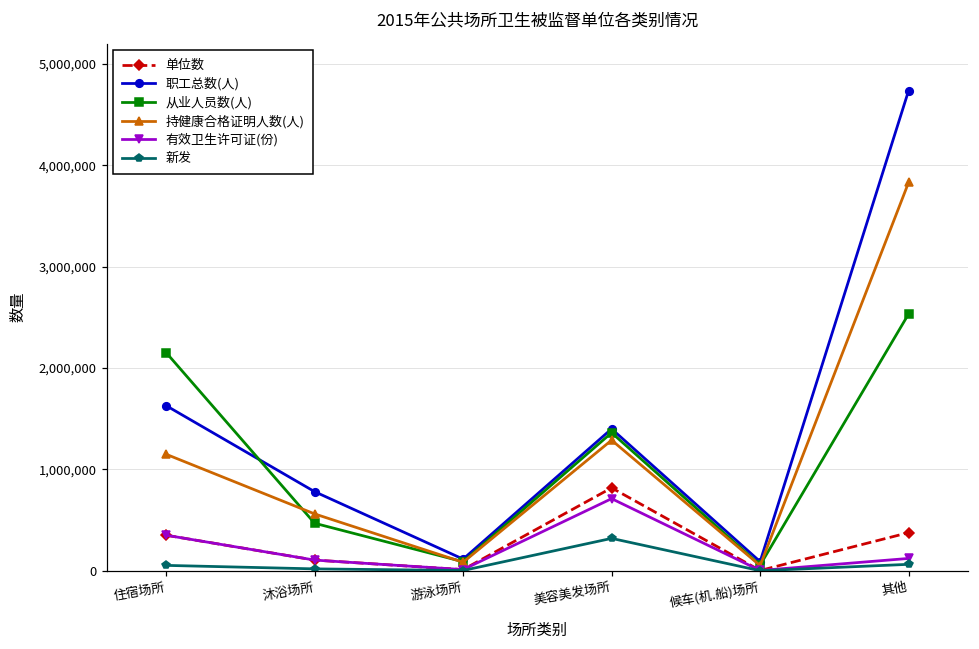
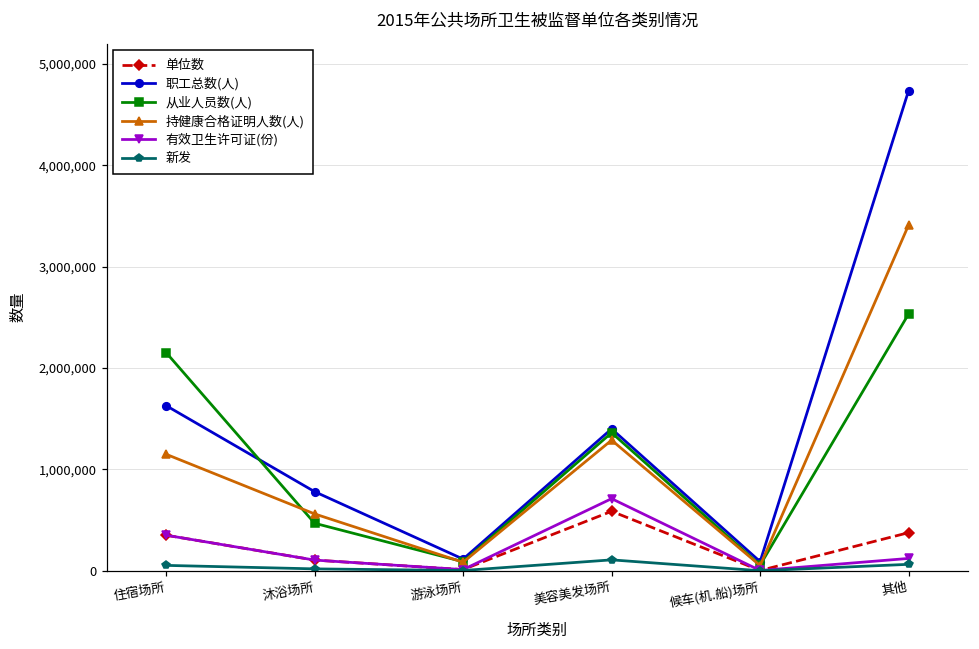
  {
    "单位数": {
-     "美容美发场所": "800,000",
+     "美容美发场所": "600,000",
      "其他": "400,000"
    },
    "职工总数(人)": {
      "住宿场所": "1,600,000",
      "沐浴场所": "800,000",
      "美容美发场所": "1,400,000",
      "候车(机.船)场所": "100,000",
      "其他": "4,700,000"
    },
    "从业人员数(人)": {
      "住宿场所": "2,200,000",
      "沐浴场所": "500,000",
      "美容美发场所": "1,400,000",
      "其他": "2,500,000"
    },
    "持健康合格证明人数(人)": {
      "住宿场所": "1,100,000",
      "沐浴场所": "600,000",
      "美容美发场所": "1,300,000",
-     "其他": "3,800,000"
+     "其他": "3,400,000"
    },
    "有效卫生许可证(份)": {
      "美容美发场所": "700,000",
      "其他": "100,000"
    },
    "新发": {
      "住宿场所": "100,000",
      "沐浴场所": "0",
-     "美容美发场所": "300,000",
+     "美容美发场所": "100,000",
      "其他": "100,000"
    }
  }
